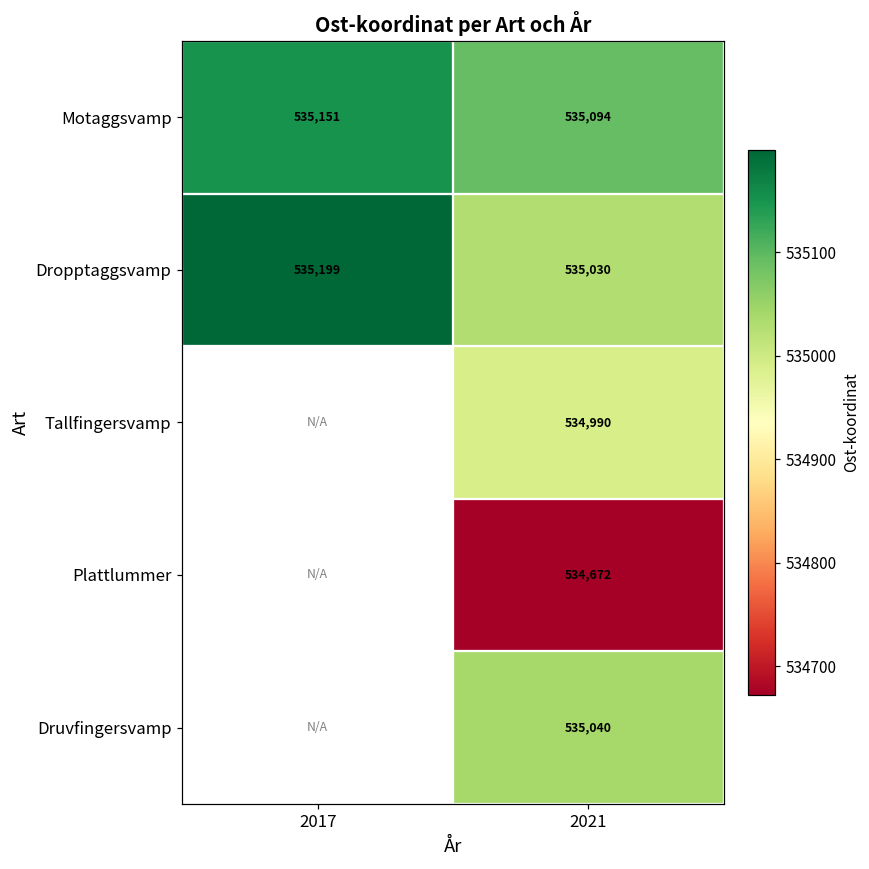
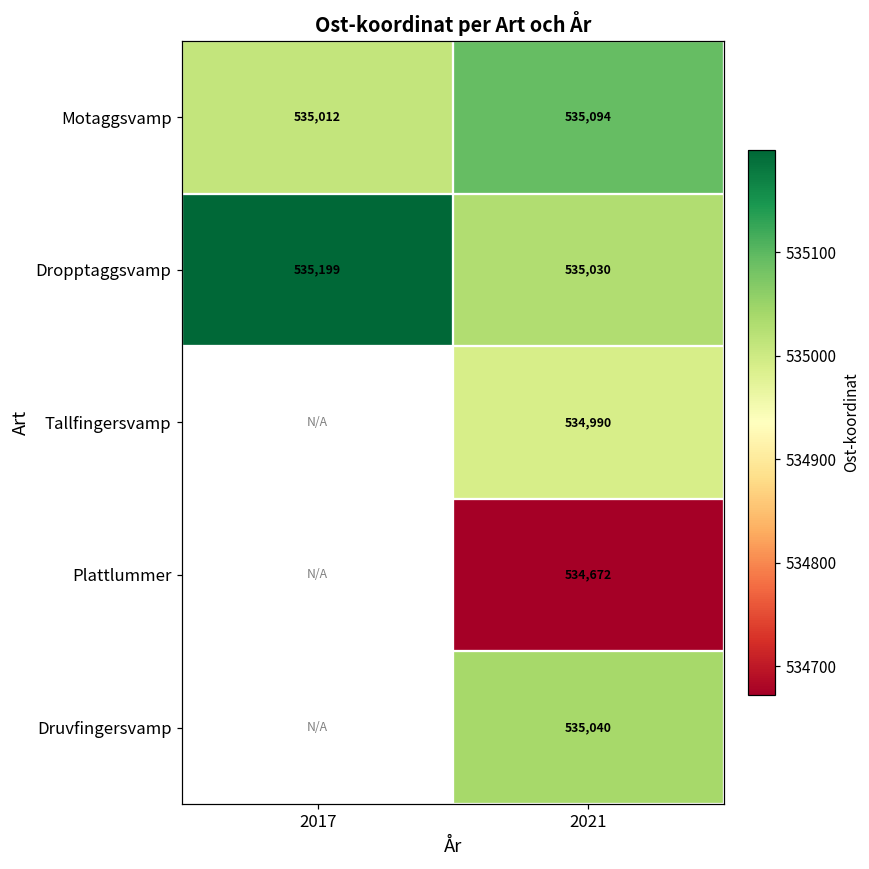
  {
    "Motaggsvamp": {
-     "2017": "535,151",
+     "2017": "535,012",
      "2021": "535,094"
    },
    "Dropptaggsvamp": {
      "2017": "535,199",
      "2021": "535,030"
    },
    "Tallfingersvamp": {
      "2021": "534,990"
    },
    "Plattlummer": {
      "2021": "534,672"
    },
    "Druvfingersvamp": {
      "2021": "535,040"
    }
  }
